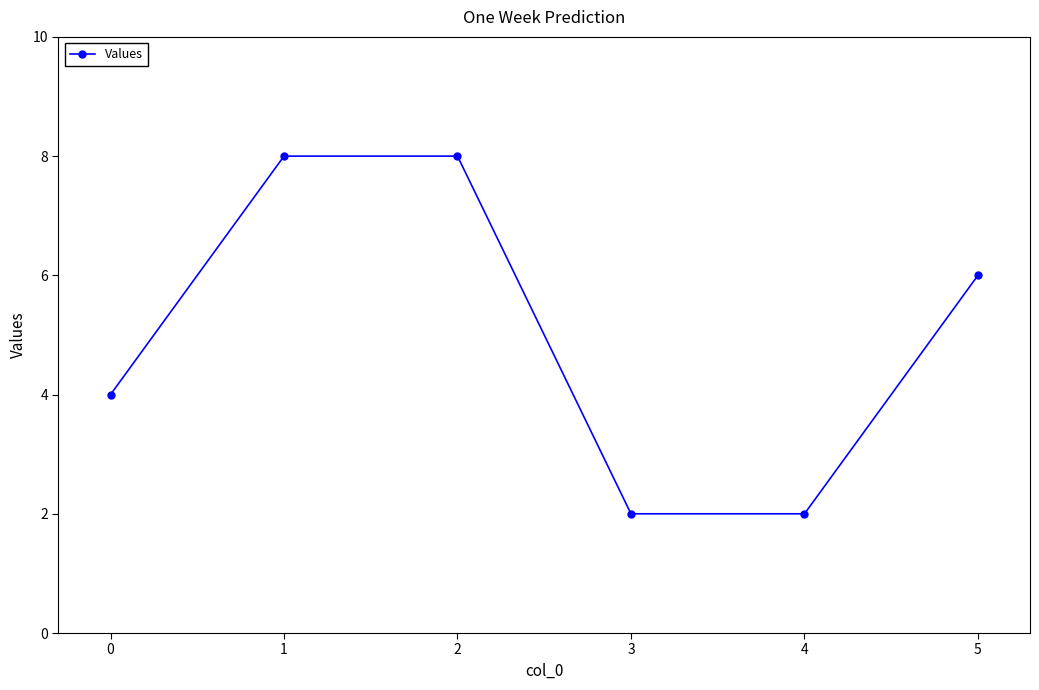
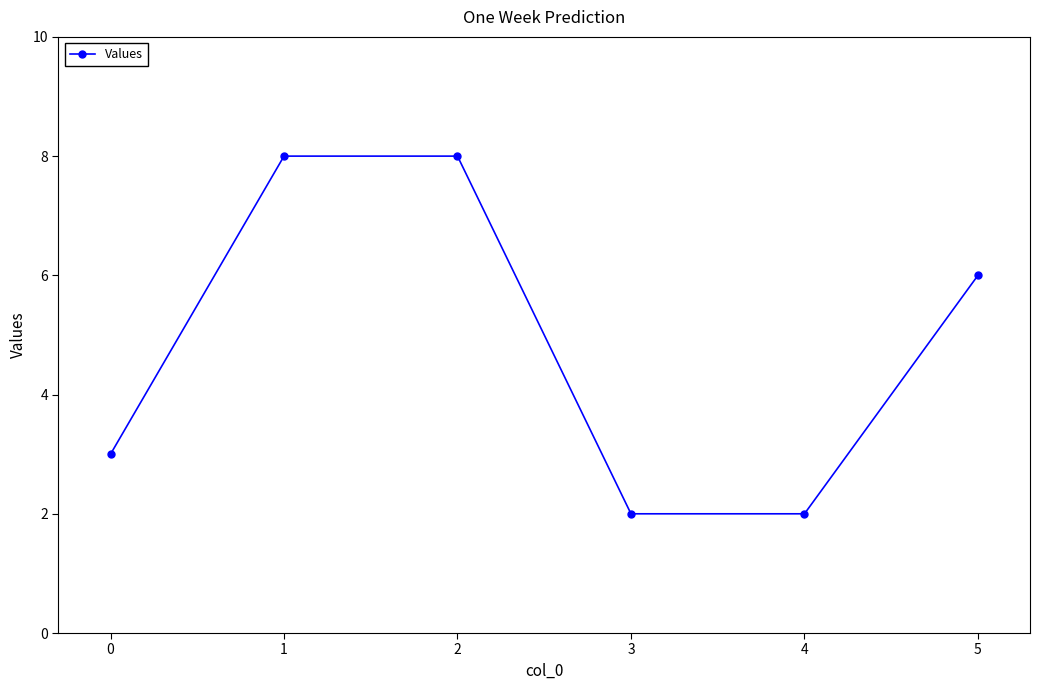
  {
-   "0": 4,
+   "0": 3,
    "1": 8,
    "2": 8,
    "3": 2,
    "4": 2,
    "5": 6
  }
